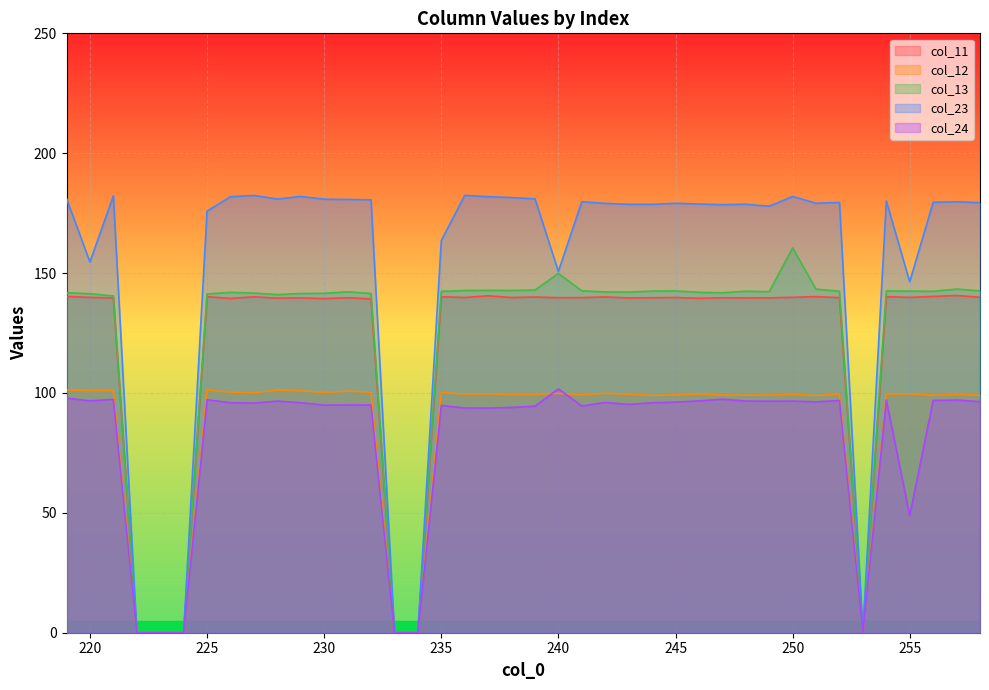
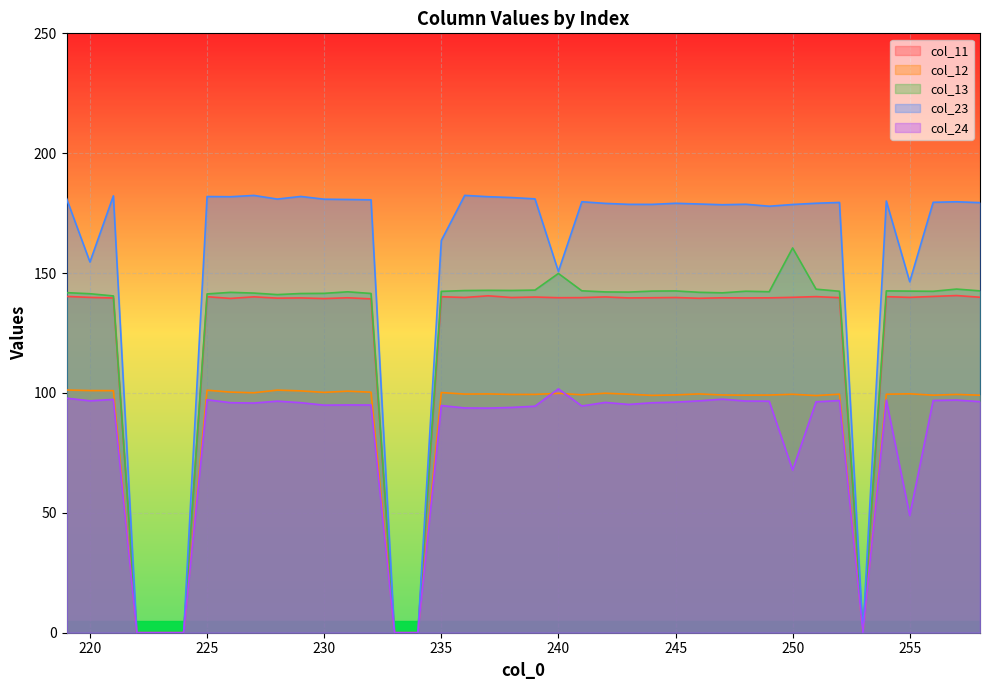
  {
    "col_13": {
      "220": 141,
      "225": 141,
      "230": 142,
      "235": 142,
      "245": 143,
      "250": 160,
      "255": 142
    },
    "col_23": {
      "220": 155,
-     "225": 176,
+     "225": 182,
      "230": 181,
      "235": 164,
      "245": 179,
-     "250": 182,
+     "250": 179,
      "255": 146
    },
    "col_24": {
      "220": 97,
      "225": 97,
      "230": 95,
      "235": 95,
      "240": 102,
      "245": 96,
-     "250": 97,
+     "250": 68,
      "255": 49
    }
  }
